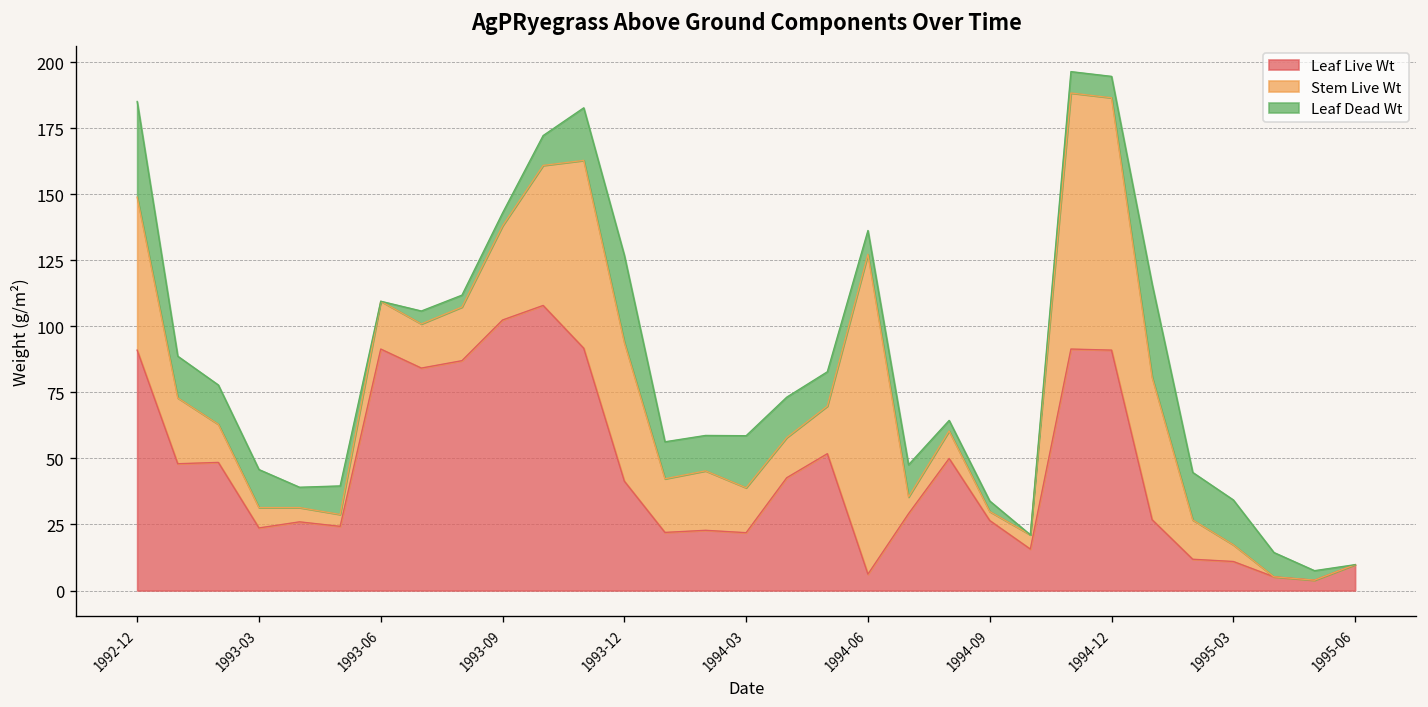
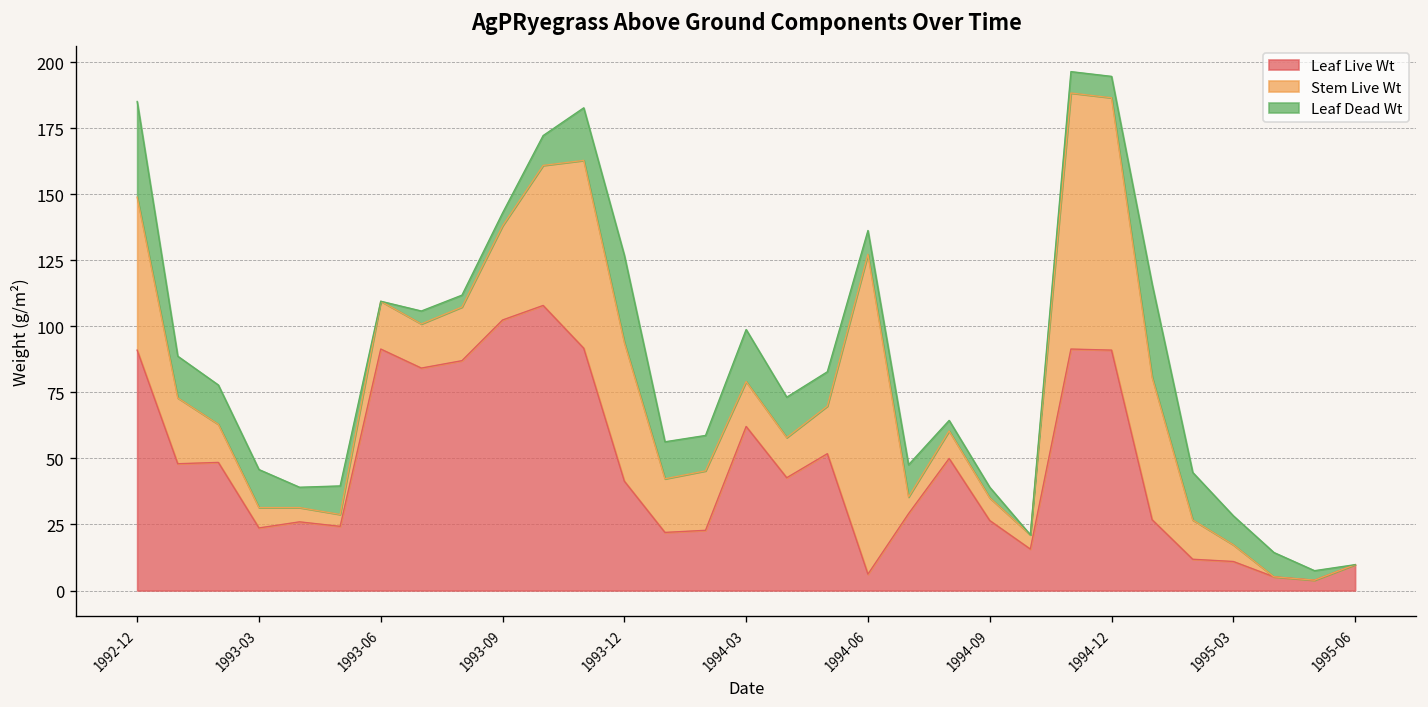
  {
    "Leaf Live Wt": {
      "1992-12": 91,
      "1993-03": 24,
      "1993-06": 91,
      "1993-09": 102,
      "1993-12": 41,
-     "1994-03": 22,
+     "1994-03": 62,
      "1994-06": 6,
      "1994-09": 27,
      "1994-12": 91,
      "1995-03": 11
    },
    "Stem Live Wt": {
      "1992-12": 58,
      "1993-03": 8,
      "1993-09": 36,
      "1993-12": 53,
      "1994-03": 17,
      "1994-06": 121,
-     "1994-09": 3,
+     "1994-09": 9,
      "1994-12": 96,
      "1995-03": 6
    },
    "Leaf Dead Wt": {
      "1992-12": 36,
      "1993-03": 14,
      "1993-09": 5,
      "1993-12": 33,
      "1994-03": 20,
      "1994-06": 9,
      "1994-09": 4,
      "1994-12": 8,
-     "1995-03": 17
+     "1995-03": 11
    }
  }
